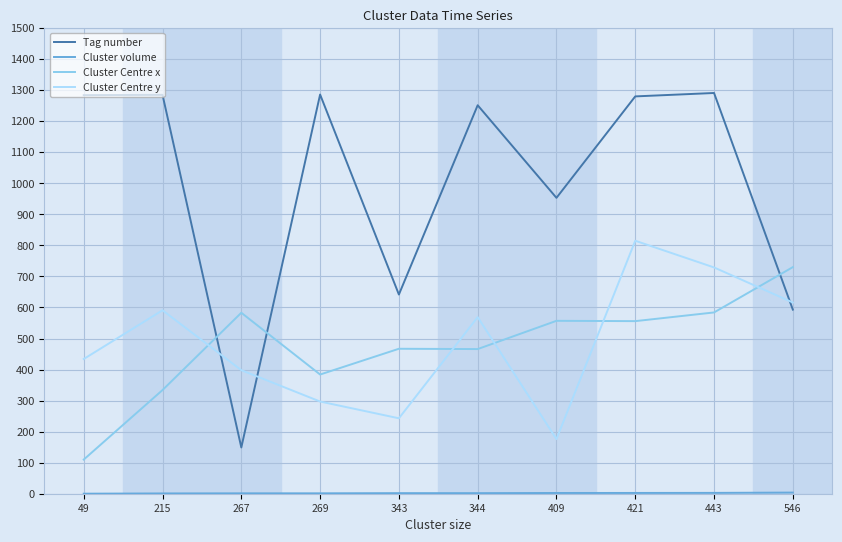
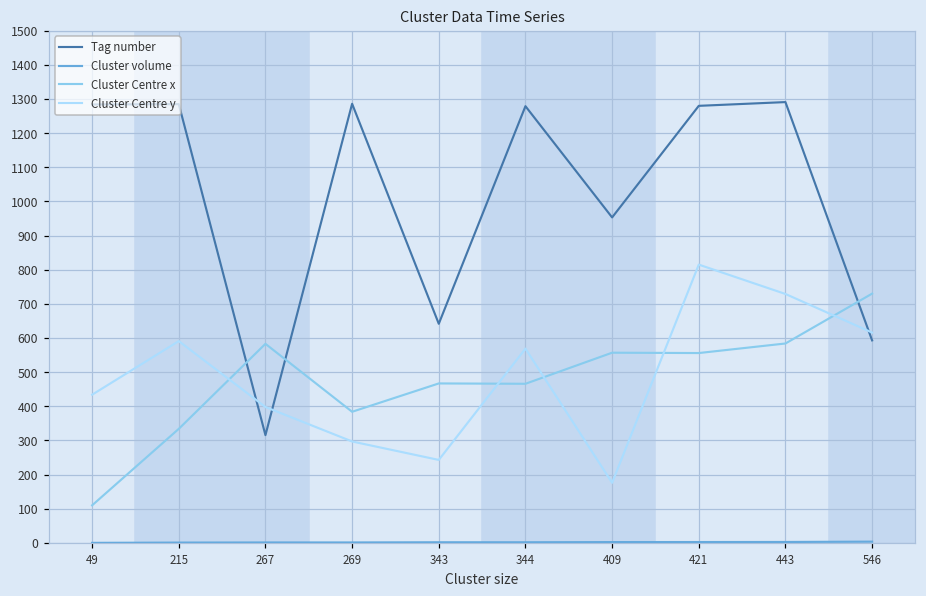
  {
    "Tag number": {
-     "267": 150,
+     "267": 320,
      "269": 1290,
      "343": 640,
-     "344": 1250,
+     "344": 1280,
      "409": 950,
      "421": 1280,
      "443": 1290,
      "546": 590
    }
  }
